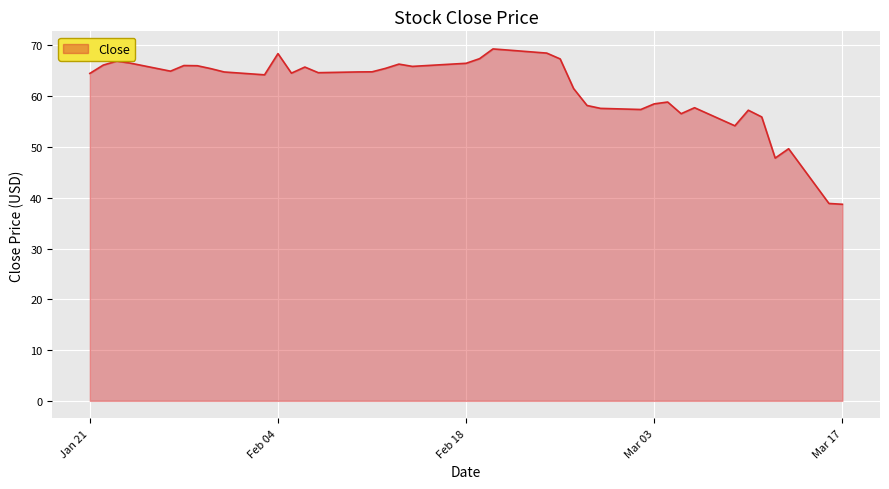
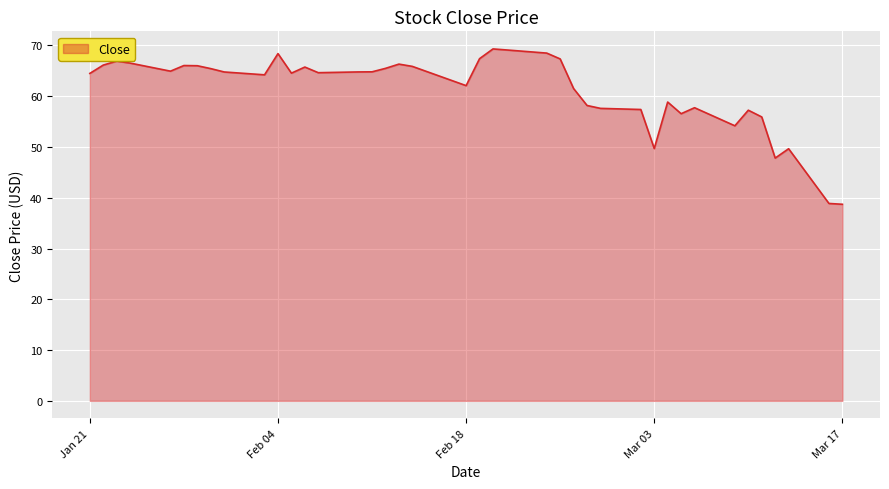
  {
    "Jan 21": 65,
    "Feb 04": 68,
-   "Feb 18": 66,
-   "Mar 03": 59,
+   "Feb 18": 62,
+   "Mar 03": 50,
    "Mar 17": 39
  }
